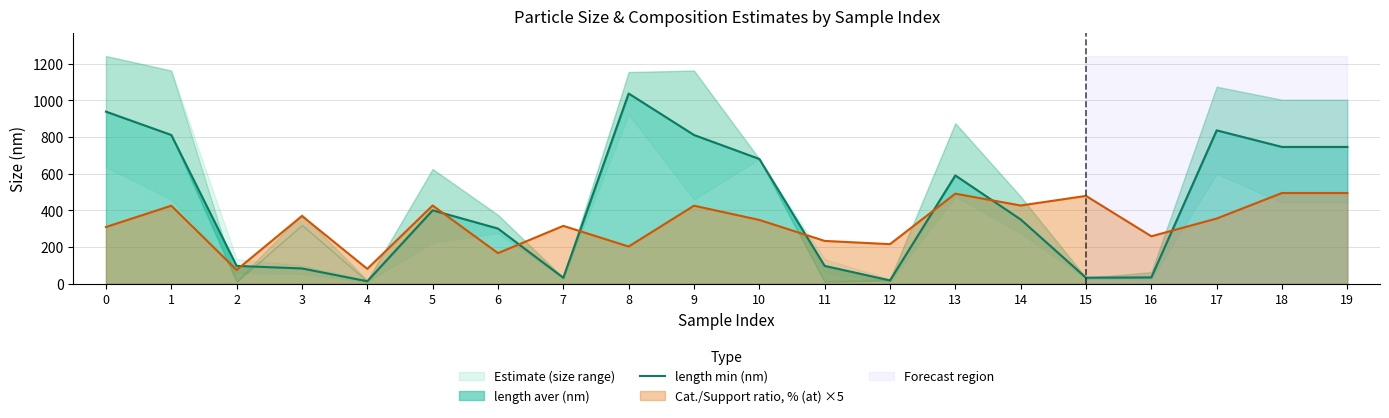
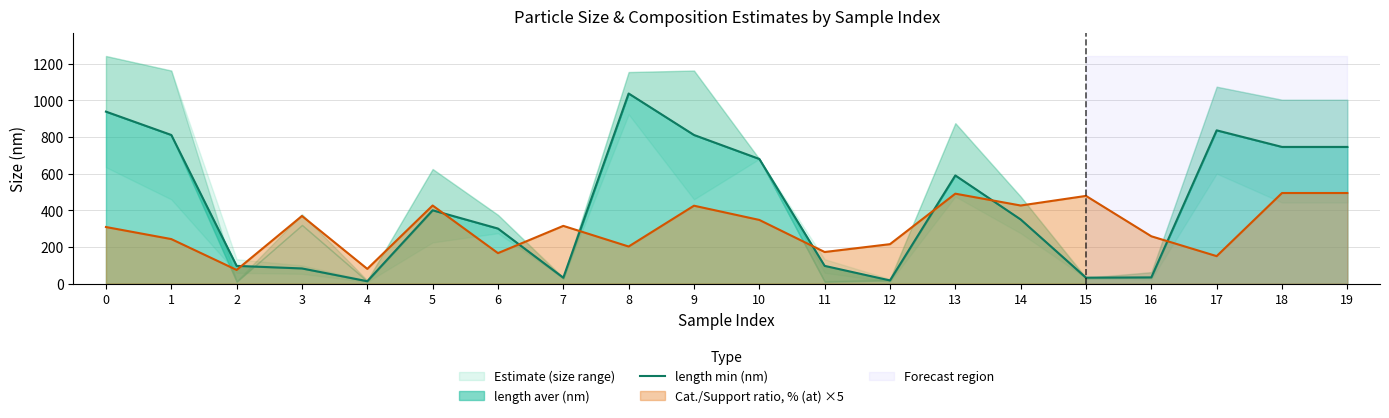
  {
    "Cat./Support ratio, % (at) ×5": {
      "0": 310,
-     "1": 430,
+     "1": 240,
      "2": 70,
      "4": 80,
      "5": 430,
      "6": 170,
      "7": 320,
      "8": 200,
      "9": 430,
      "10": 350,
-     "11": 230,
+     "11": 170,
      "12": 220,
      "13": 490,
      "14": 430,
      "15": 480,
      "16": 260,
-     "17": 360,
+     "17": 150,
      "18": 490,
      "19": 490
    }
  }
